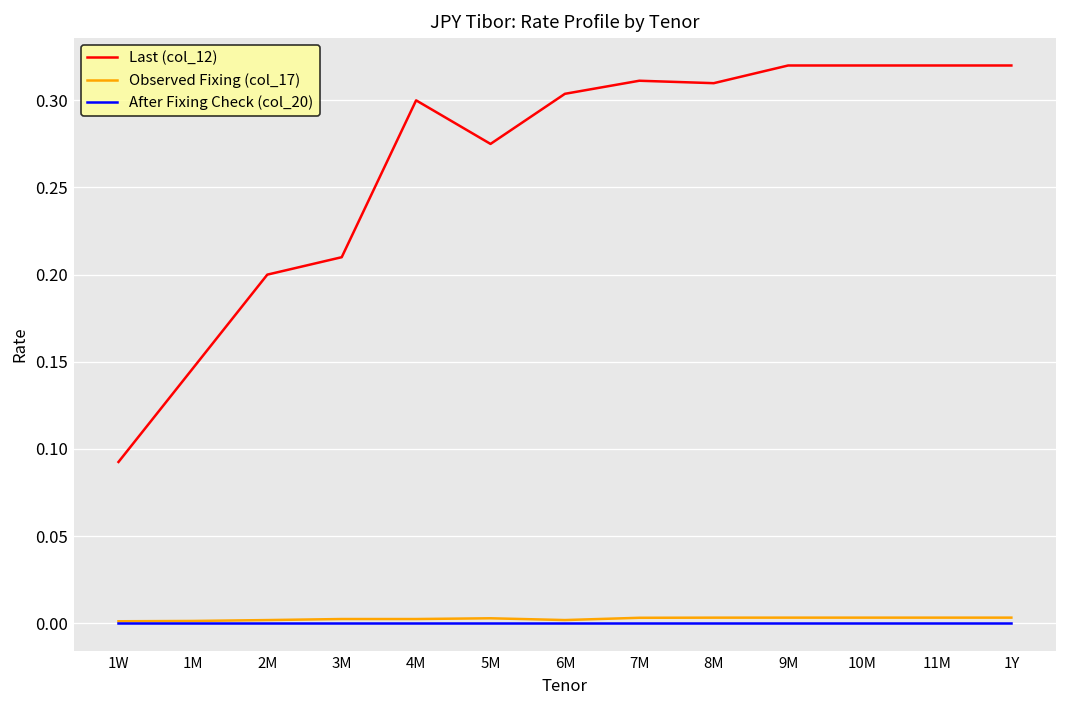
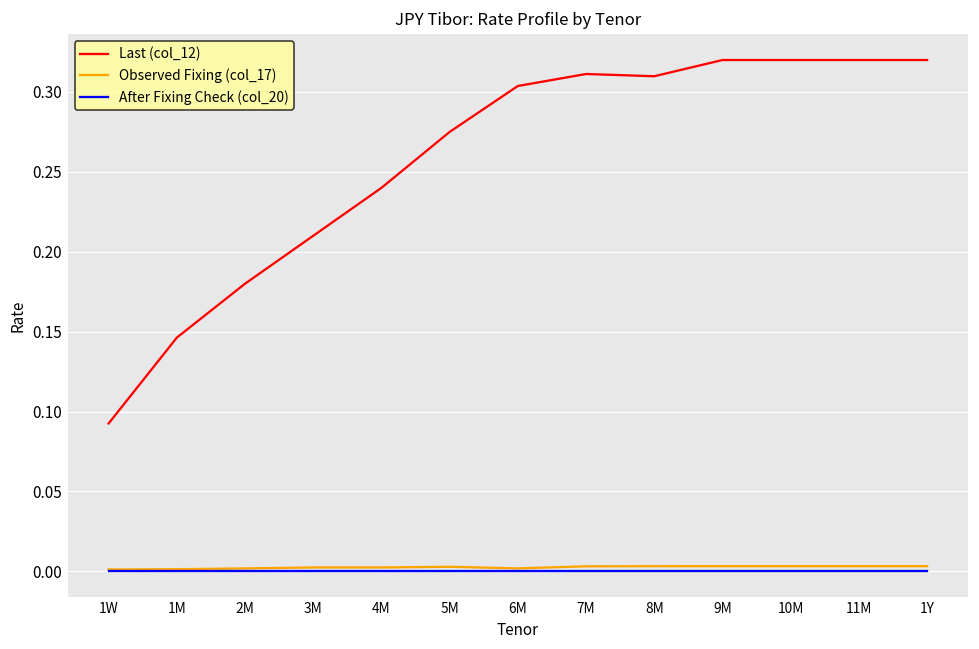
  {
    "Last (col_12)": {
      "1W": 0.093,
      "1M": 0.146,
-     "2M": 0.20,
+     "2M": 0.18,
      "3M": 0.21,
-     "4M": 0.30,
+     "4M": 0.24,
      "5M": 0.275,
      "6M": 0.304,
      "7M": 0.31,
      "8M": 0.31,
      "9M": 0.32,
      "10M": 0.32,
      "11M": 0.32,
      "1Y": 0.32
    },
    "Observed Fixing (col_17)": {
      "2M": 0.002,
      "3M": 0.002,
      "4M": 0.002,
      "5M": 0.003,
      "6M": 0.002,
      "7M": 0.003,
      "8M": 0.003,
      "9M": 0.003,
      "10M": 0.003,
      "11M": 0.003,
      "1Y": 0.003
    },
    "After Fixing Check (col_20)": {
      "2M": 0.00,
      "3M": 0.00,
      "4M": 0.00,
      "5M": 0.00,
      "6M": 0.00,
      "7M": 0.00,
      "8M": 0.00,
      "9M": 0.00,
      "10M": 0.00,
      "11M": 0.00,
      "1Y": 0.00
    }
  }
